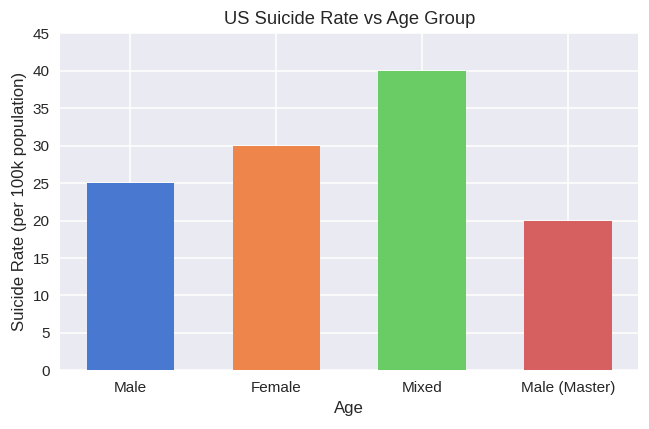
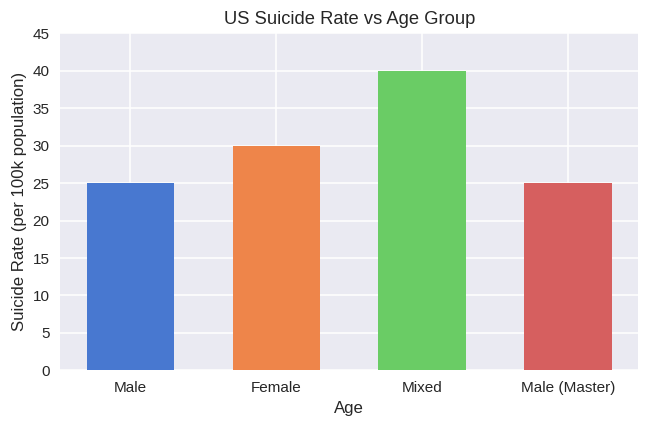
  {
    "Male": 25,
    "Female": 30,
    "Mixed": 40,
-   "Male (Master)": 20
+   "Male (Master)": 25
  }
